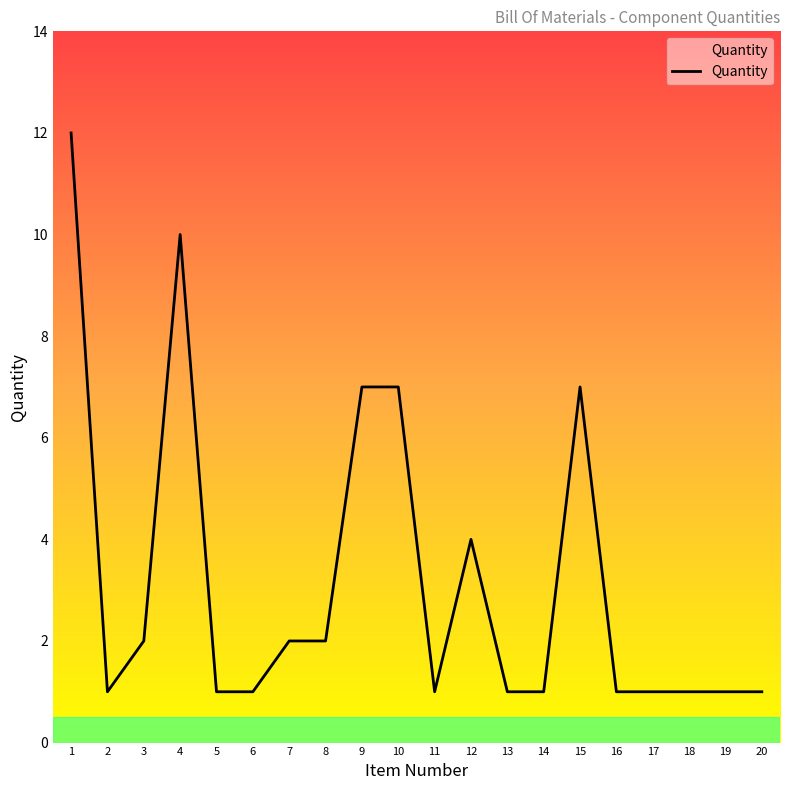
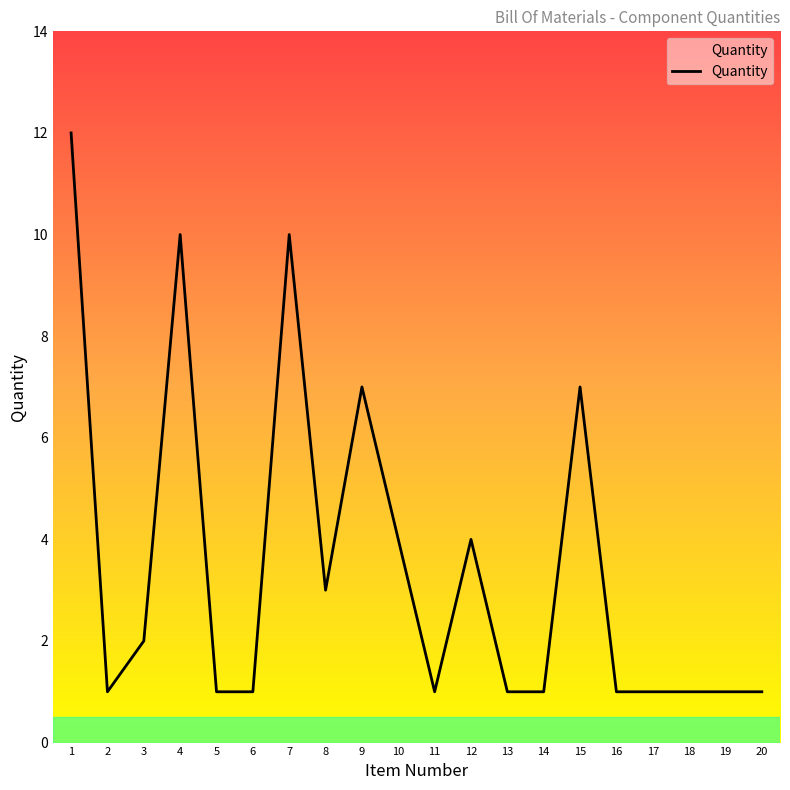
  {
    "1": 12,
    "2": 1,
    "3": 2,
    "4": 10,
    "5": 1,
    "6": 1,
-   "7": 2,
-   "8": 2,
+   "7": 10,
+   "8": 3,
    "9": 7,
-   "10": 7,
+   "10": 4,
    "11": 1,
    "12": 4,
    "13": 1,
    "14": 1,
    "15": 7,
    "16": 1,
    "17": 1,
    "18": 1,
    "19": 1,
    "20": 1
  }
